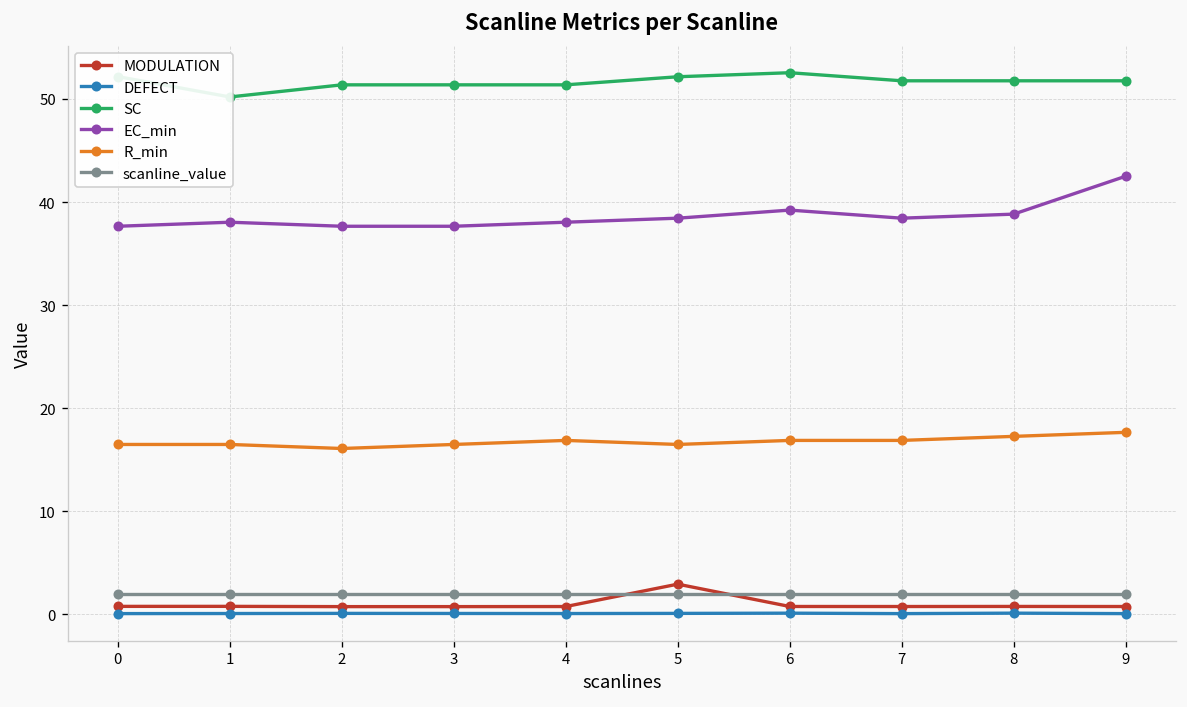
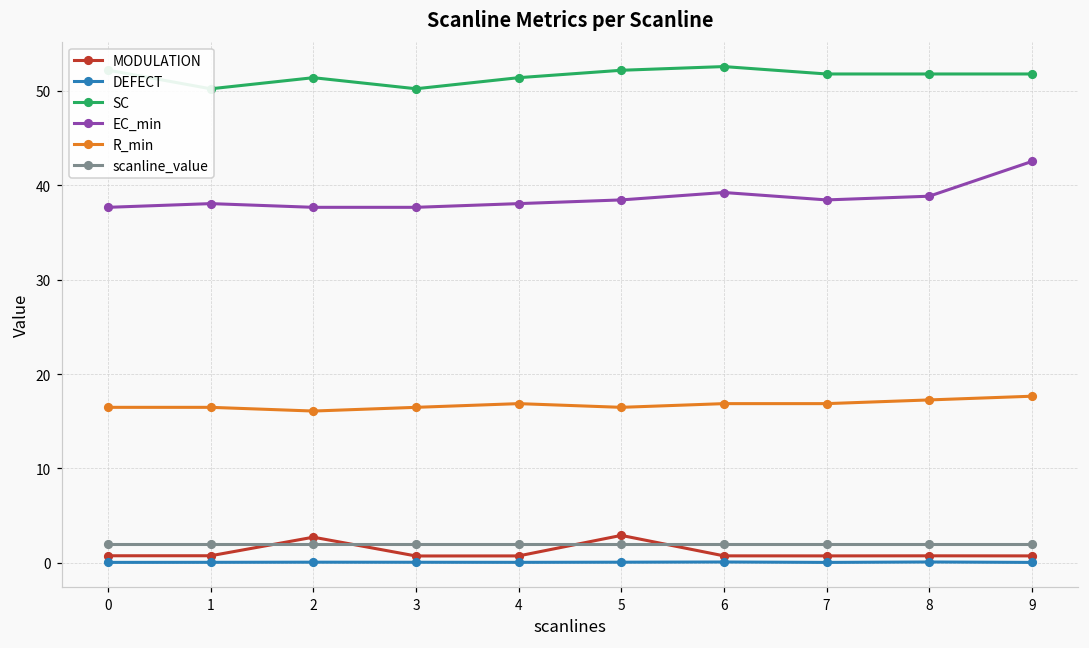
  {
    "MODULATION": {
      "0": 1,
      "1": 1,
-     "2": 1,
+     "2": 3,
      "3": 1,
      "4": 1,
      "5": 3,
      "6": 1,
      "7": 1,
      "8": 1,
      "9": 1
    },
    "DEFECT": {
      "0": 0,
      "1": 0,
      "2": 0,
      "3": 0,
      "4": 0,
      "5": 0,
      "6": 0,
      "7": 0,
      "8": 0,
      "9": 0
    },
    "SC": {
      "2": 51,
-     "3": 51,
+     "3": 50,
      "4": 51,
      "5": 52,
      "6": 53,
      "7": 52,
      "8": 52,
      "9": 52
    },
    "EC_min": {
      "0": 38,
      "1": 38,
      "2": 38,
      "3": 38,
      "4": 38,
      "5": 38,
      "6": 39,
      "7": 38,
      "8": 39,
      "9": 42
    },
    "R_min": {
      "0": 16,
      "1": 16,
      "2": 16,
      "3": 16,
      "4": 17,
      "5": 16,
      "6": 17,
      "7": 17,
      "8": 17,
      "9": 18
    },
    "scanline_value": {
      "0": 2,
      "1": 2,
      "2": 2,
      "3": 2,
      "4": 2,
      "5": 2,
      "6": 2,
      "7": 2,
      "8": 2,
      "9": 2
    }
  }
